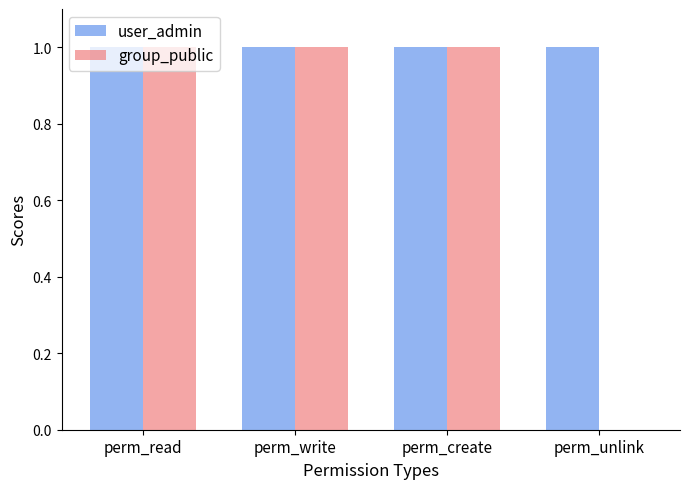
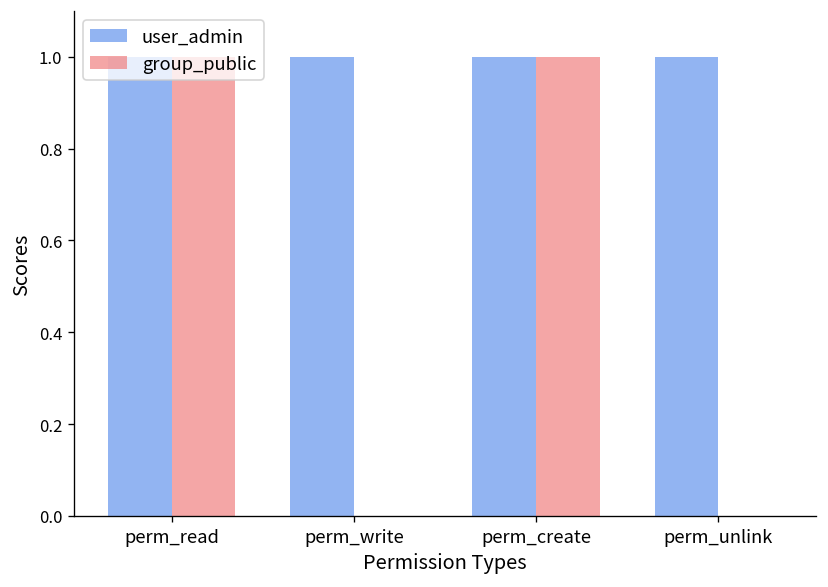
  {
    "user_admin": {
      "perm_write": 1,
      "perm_create": 1,
      "perm_unlink": 1
    },
    "group_public": {
-     "perm_write": 1,
+     "perm_write": 0,
      "perm_create": 1,
      "perm_unlink": 0
    }
  }
